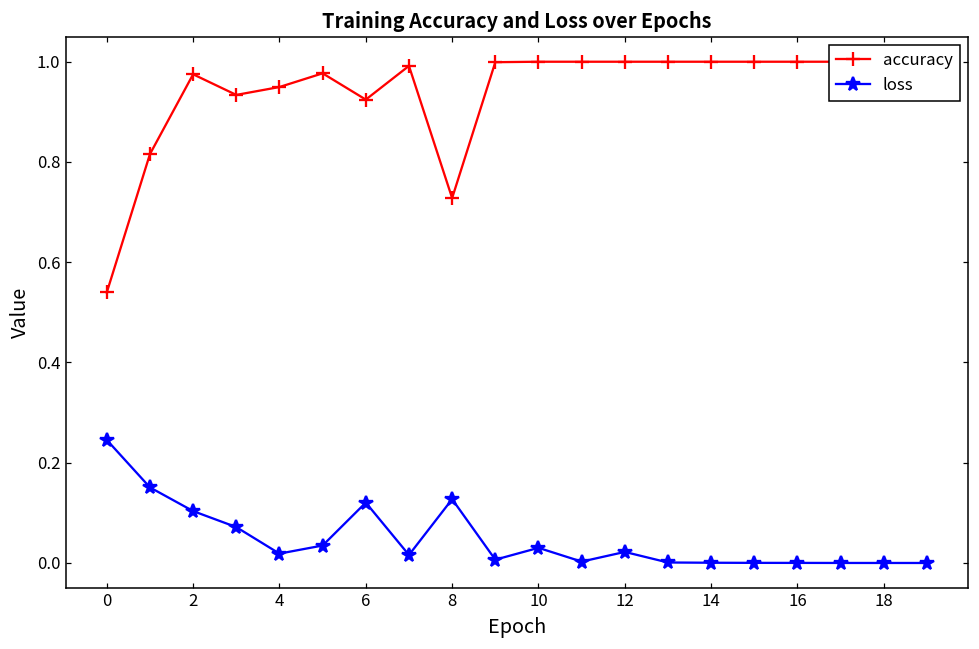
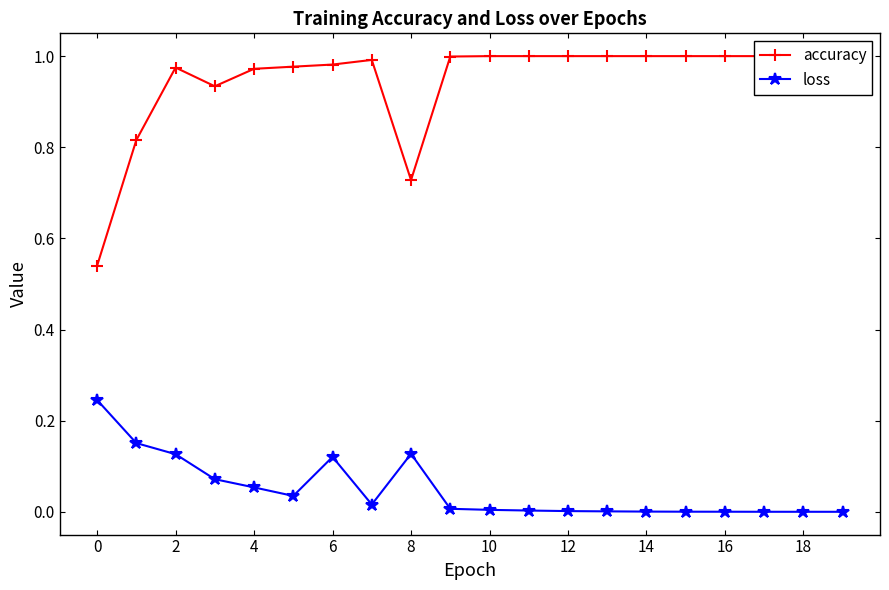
  {
    "accuracy": {
      "0": 0.54,
      "2": 0.97,
-     "4": 0.95,
-     "6": 0.92,
+     "4": 0.97,
+     "6": 0.98,
      "8": 0.73,
      "10": 1.00,
      "12": 1.00,
      "14": 1.00,
      "16": 1.00
    },
    "loss": {
      "0": 0.25,
-     "2": 0.10,
-     "4": 0.02,
+     "2": 0.13,
+     "4": 0.05,
      "6": 0.12,
      "8": 0.13,
-     "10": 0.03,
-     "12": 0.02,
+     "10": 0.00,
+     "12": 0.00,
      "14": 0.00,
      "16": 0.00,
      "18": 0.00
    }
  }
